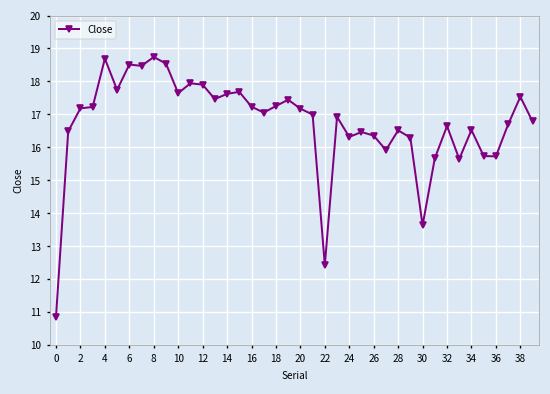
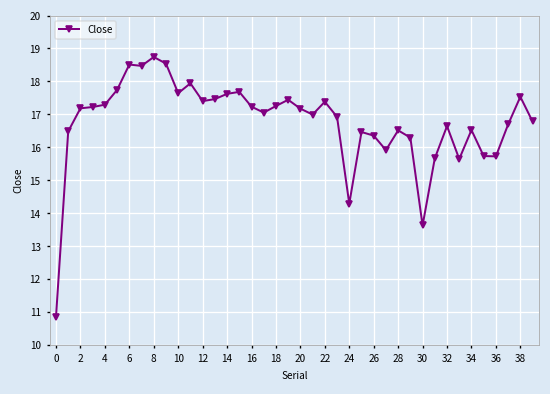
  {
    "0": 10.8,
    "2": 17.2,
-   "4": 18.7,
+   "4": 17.3,
    "6": 18.5,
    "8": 18.7,
    "10": 17.6,
-   "12": 17.9,
+   "12": 17.4,
    "14": 17.6,
    "16": 17.2,
    "18": 17.3,
    "20": 17.2,
-   "22": 12.4,
-   "24": 16.3,
+   "22": 17.4,
+   "24": 14.3,
    "26": 16.4,
    "28": 16.5,
    "30": 13.6,
    "32": 16.6,
    "34": 16.5,
    "36": 15.7,
    "38": 17.5
  }
